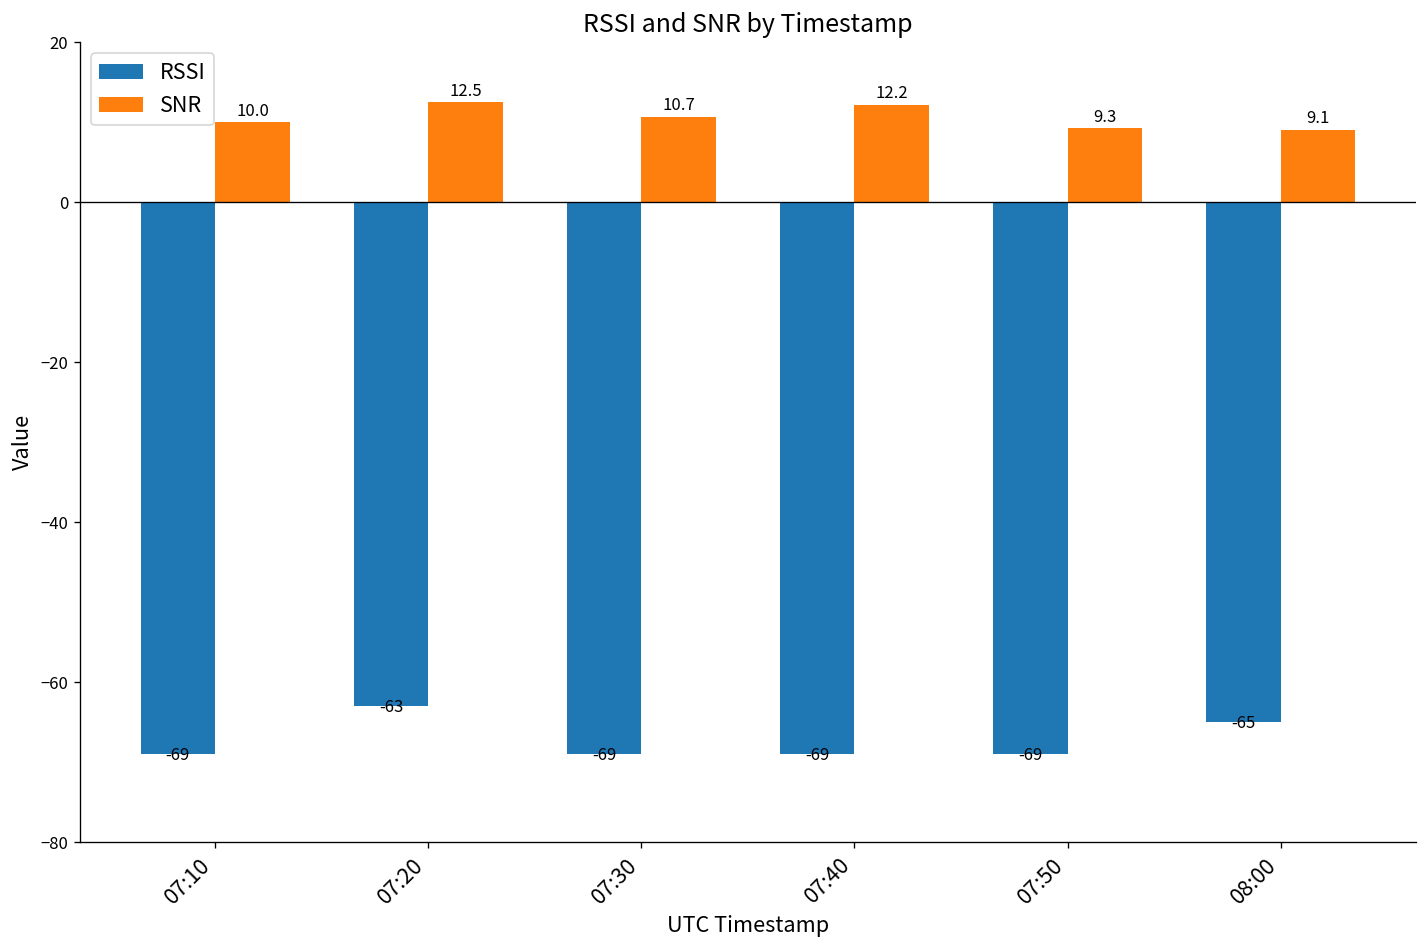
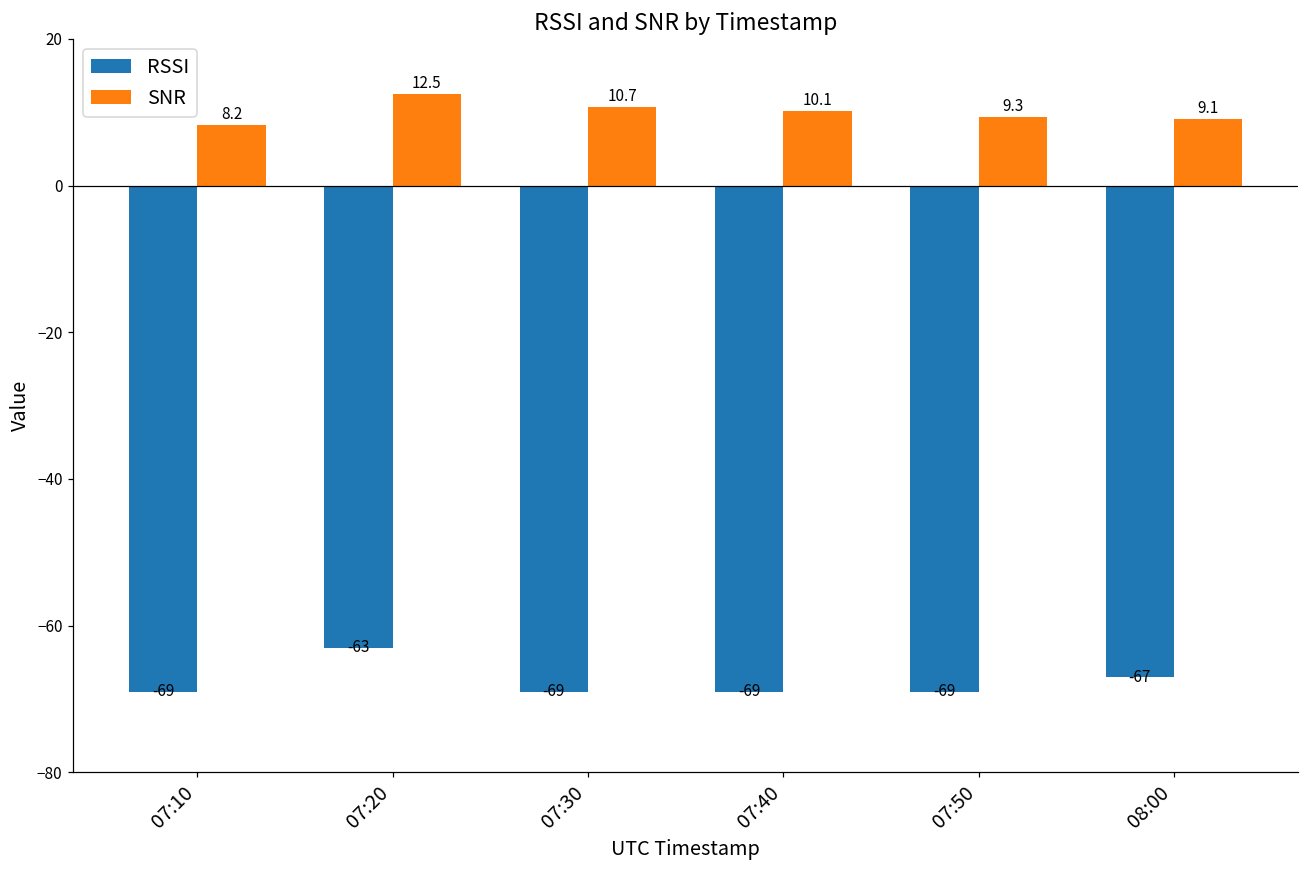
  {
    "RSSI": {
      "07:10": -69,
      "07:20": -63,
      "07:30": -69,
      "07:40": -69,
      "07:50": -69,
-     "08:00": -65
+     "08:00": -67
    },
    "SNR": {
-     "07:10": 10.0,
+     "07:10": 8.2,
      "07:20": 12.5,
      "07:30": 10.7,
-     "07:40": 12.2,
+     "07:40": 10.1,
      "07:50": 9.3,
      "08:00": 9.1
    }
  }
